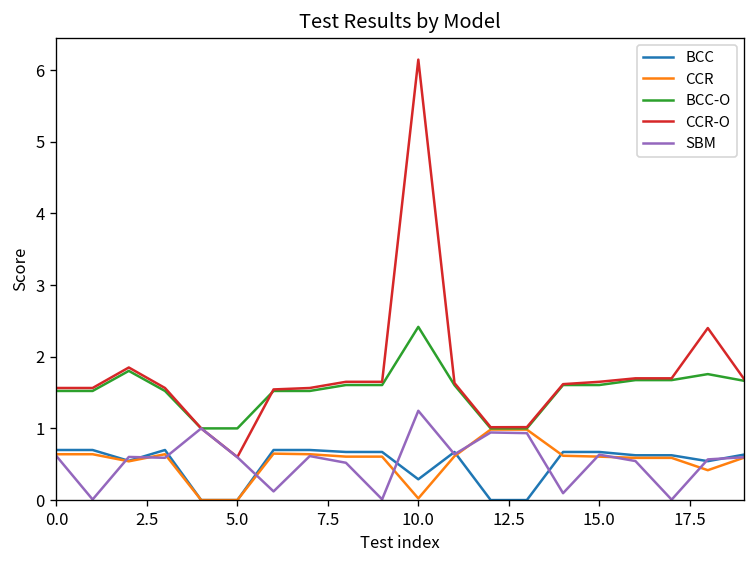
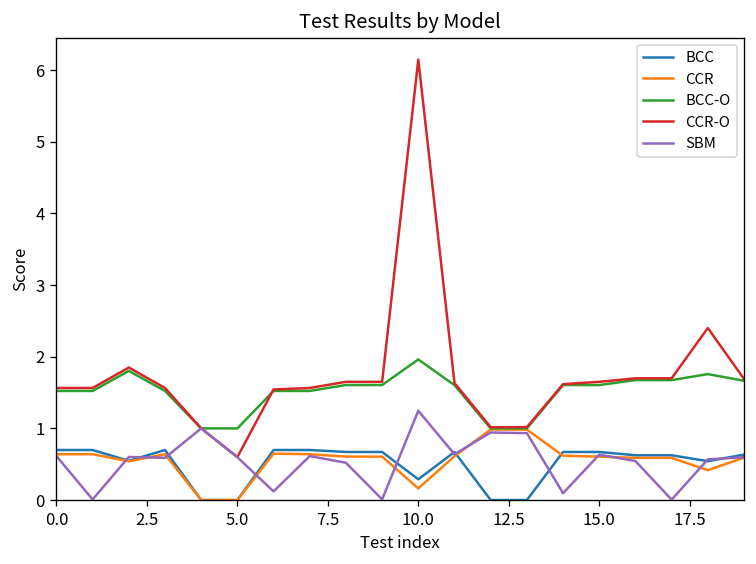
  {
    "BCC": {
      "0.0": 0.7,
      "10.0": 0.3
    },
    "CCR": {
-     "10.0": 0.0
+     "10.0": 0.2
    },
    "BCC-O": {
      "5.0": 1.0,
-     "10.0": 2.4,
+     "10.0": 2.0,
      "15.0": 1.6
    },
    "CCR-O": {
      "10.0": 6.1,
      "15.0": 1.6
    },
    "SBM": {
      "10.0": 1.2
    }
  }
